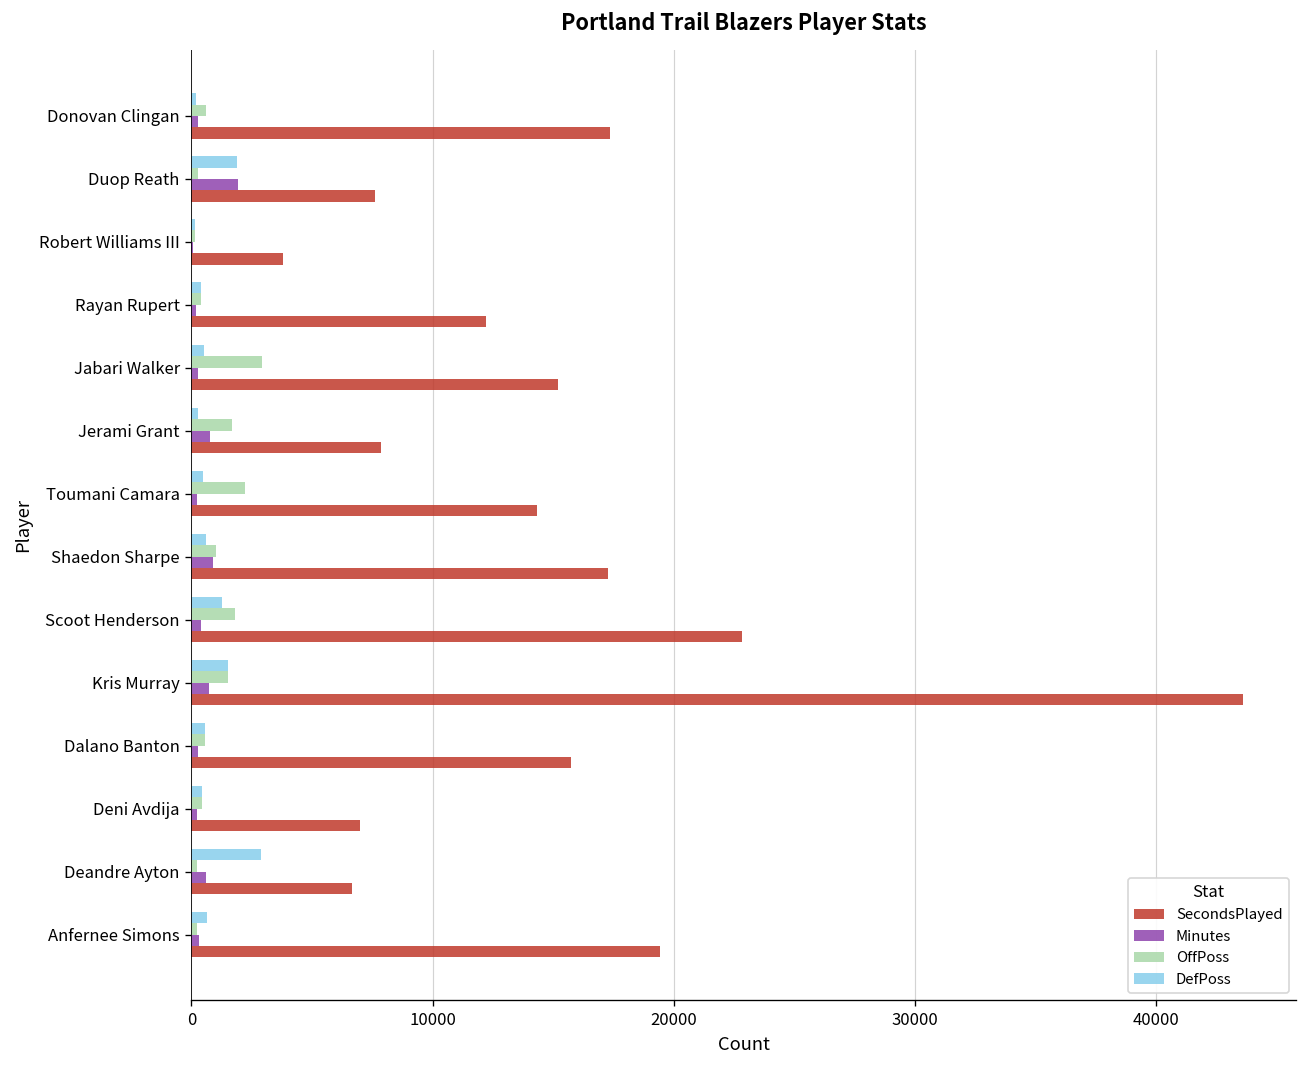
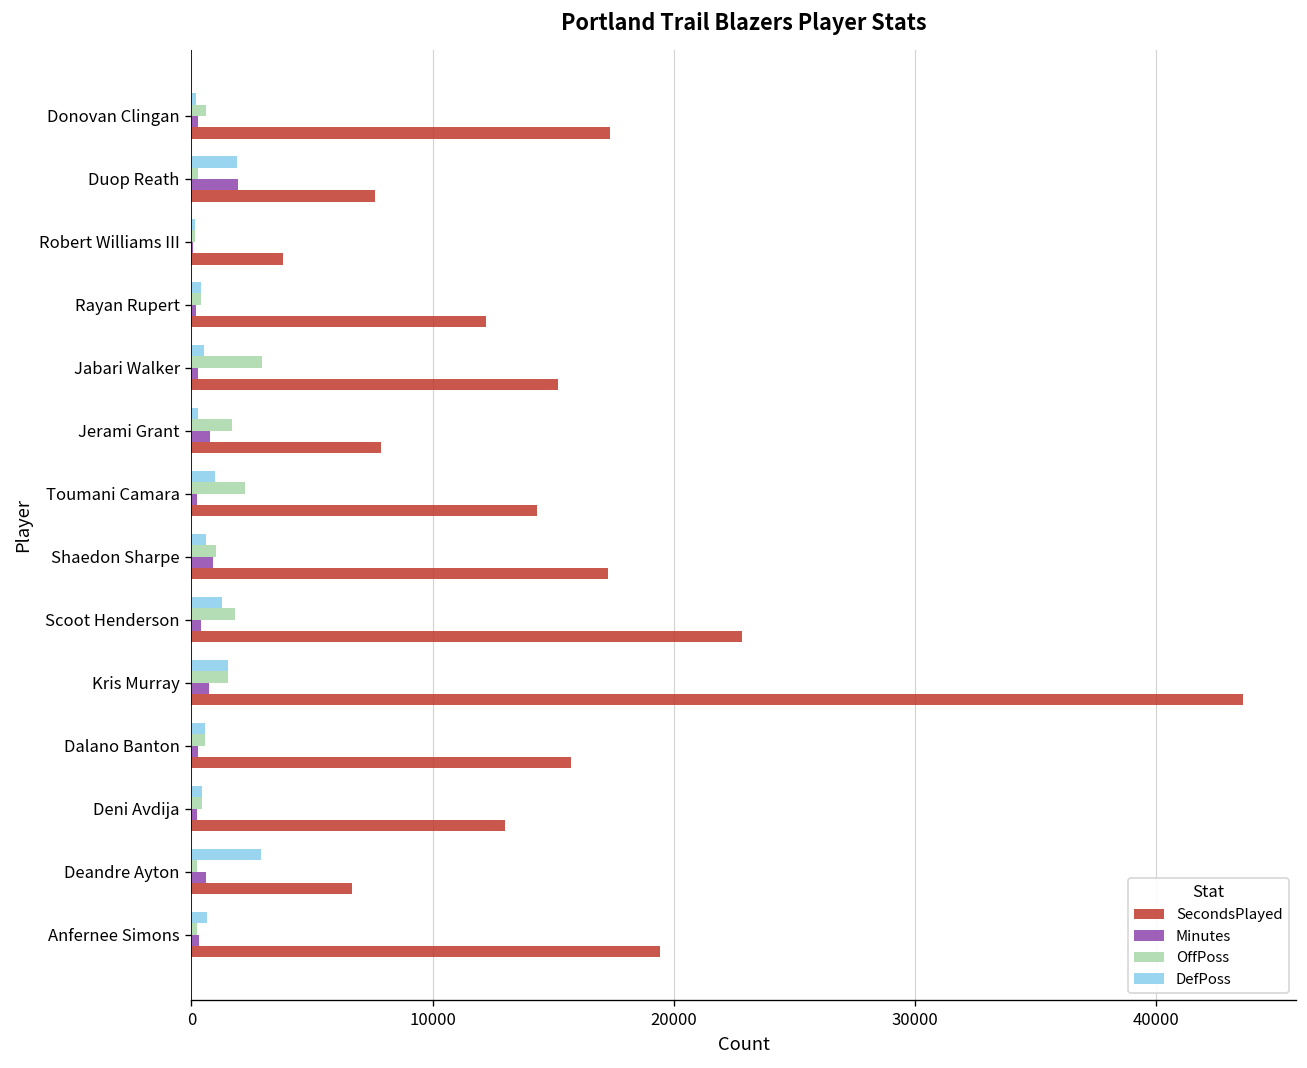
  {
    "SecondsPlayed": {
      "Donovan Clingan": 17300,
      "Duop Reath": 7600,
      "Robert Williams III": 3800,
      "Rayan Rupert": 12200,
      "Jabari Walker": 15200,
      "Jerami Grant": 7900,
      "Toumani Camara": 14300,
      "Shaedon Sharpe": 17300,
      "Scoot Henderson": 22800,
      "Kris Murray": 43600,
      "Dalano Banton": 15700,
-     "Deni Avdija": 7000,
+     "Deni Avdija": 13000,
      "Deandre Ayton": 6700,
      "Anfernee Simons": 19400
    },
    "Minutes": {
      "Donovan Clingan": 300,
      "Duop Reath": 1900,
      "Rayan Rupert": 200,
      "Jabari Walker": 300,
      "Jerami Grant": 800,
      "Toumani Camara": 200,
      "Shaedon Sharpe": 900,
      "Scoot Henderson": 400,
      "Kris Murray": 700,
      "Dalano Banton": 300,
      "Deni Avdija": 200,
      "Deandre Ayton": 600,
      "Anfernee Simons": 300
    },
    "OffPoss": {
      "Donovan Clingan": 600,
      "Duop Reath": 300,
      "Robert Williams III": 100,
      "Rayan Rupert": 400,
      "Jabari Walker": 2900,
      "Jerami Grant": 1700,
      "Toumani Camara": 2200,
      "Shaedon Sharpe": 1000,
      "Scoot Henderson": 1800,
      "Kris Murray": 1500,
      "Dalano Banton": 500,
      "Deni Avdija": 400,
      "Deandre Ayton": 200,
      "Anfernee Simons": 200
    },
    "DefPoss": {
      "Donovan Clingan": 200,
      "Duop Reath": 1900,
      "Robert Williams III": 100,
      "Rayan Rupert": 400,
      "Jabari Walker": 500,
      "Jerami Grant": 300,
-     "Toumani Camara": 500,
+     "Toumani Camara": 1000,
      "Shaedon Sharpe": 600,
      "Scoot Henderson": 1300,
      "Kris Murray": 1500,
      "Dalano Banton": 600,
      "Deni Avdija": 500,
      "Deandre Ayton": 2900,
      "Anfernee Simons": 700
    }
  }
